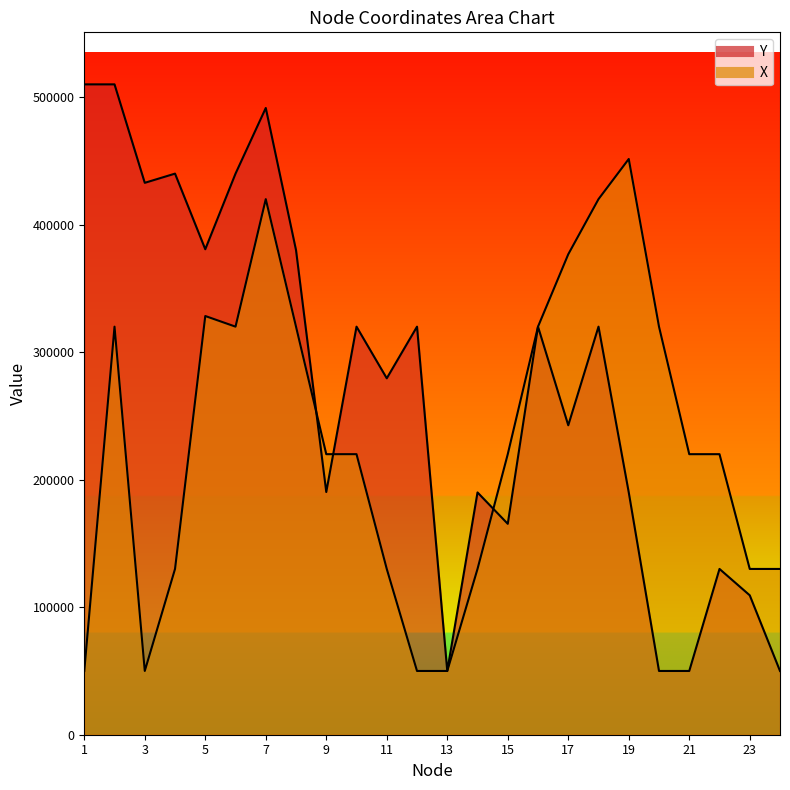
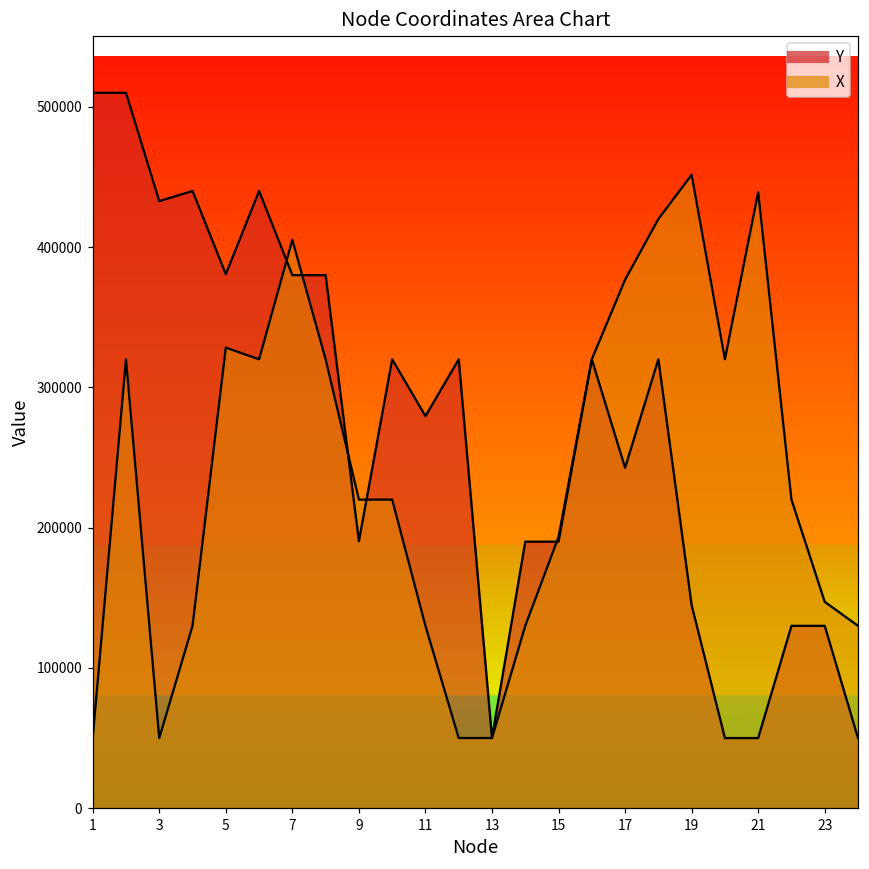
  {
    "Y": {
      "1": 510000,
      "3": 433000,
      "5": 381000,
-     "7": 491000,
+     "7": 380000,
      "9": 190000,
      "11": 279000,
-     "15": 165000,
+     "15": 190000,
      "17": 243000,
-     "19": 190000,
+     "19": 145000,
      "21": 50000,
-     "23": 109000
+     "23": 130000
    },
    "X": {
      "1": 50000,
      "3": 50000,
      "5": 328000,
-     "7": 420000,
+     "7": 405000,
      "9": 220000,
      "11": 130000,
-     "15": 220000,
+     "15": 193000,
      "17": 377000,
      "19": 451000,
-     "21": 220000,
-     "23": 130000
+     "21": 439000,
+     "23": 147000
    }
  }
